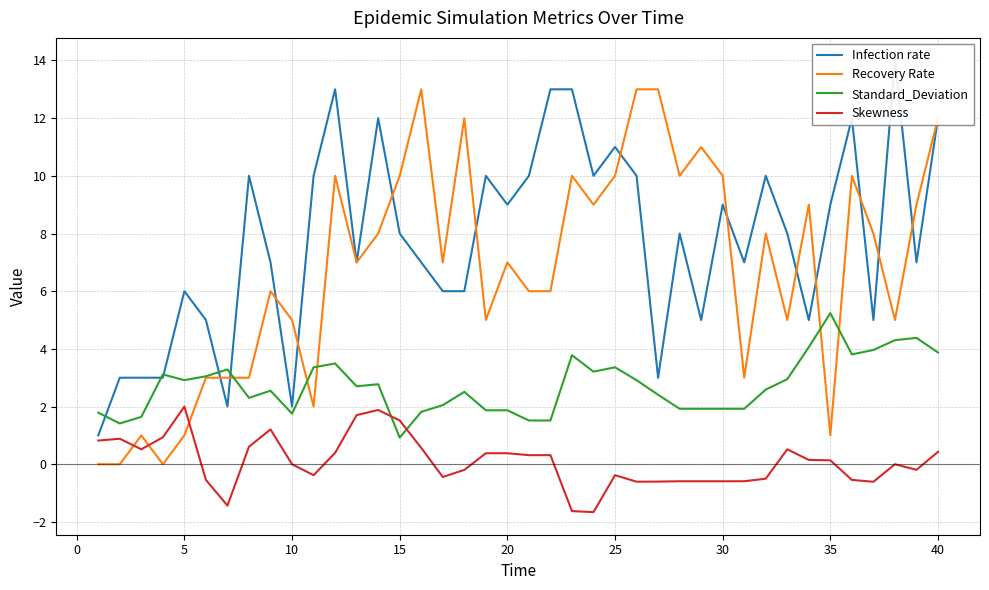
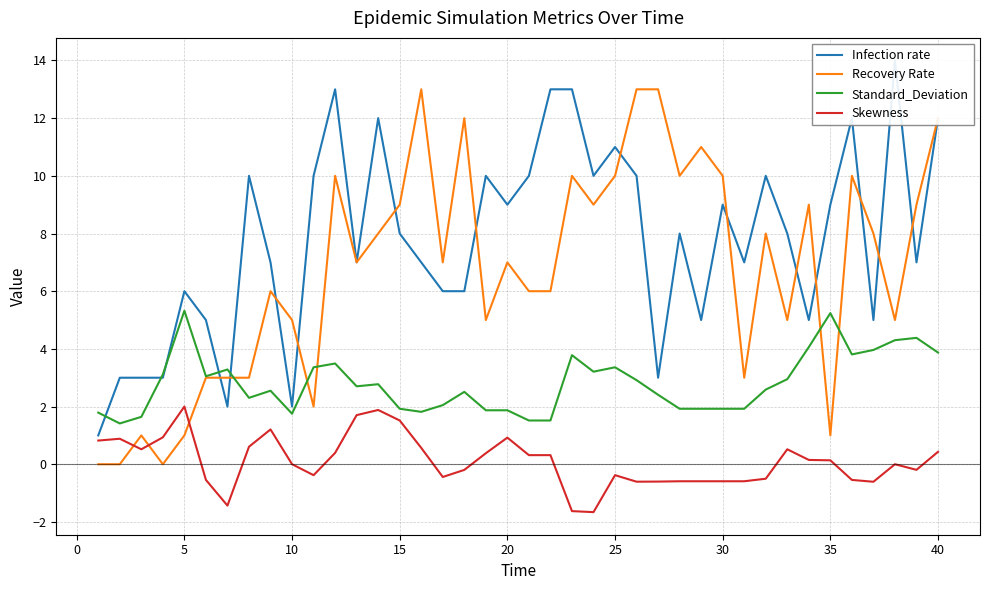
  {
    "Infection rate": {
      "5": 6.0,
      "10": 2.0,
      "15": 8.0,
      "20": 9.0,
      "25": 11.0,
      "30": 9.0,
      "35": 9.0
    },
    "Recovery Rate": {
      "5": 1,
      "10": 5,
-     "15": 10,
+     "15": 9,
      "20": 7,
      "25": 10,
      "30": 10,
      "35": 1
    },
    "Standard_Deviation": {
-     "5": 2.9,
+     "5": 5.3,
      "10": 1.8,
-     "15": 0.9,
+     "15": 1.9,
      "20": 1.9,
      "25": 3.4,
      "30": 1.9,
      "35": 5.2,
      "40": 3.9
    },
    "Skewness": {
      "5": 2.0,
      "10": 0.0,
      "15": 1.5,
-     "20": 0.4,
+     "20": 0.9,
      "25": -0.4,
      "30": -0.6,
      "35": 0.1,
      "40": 0.4
    }
  }
